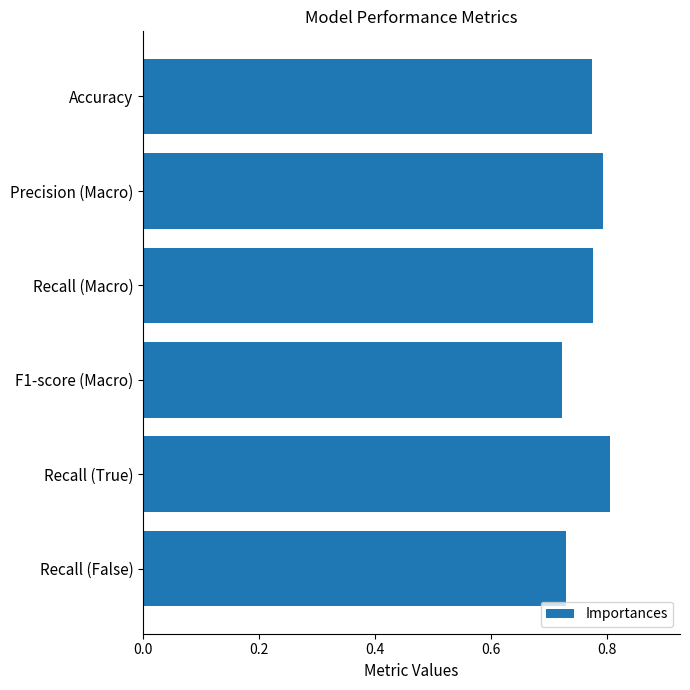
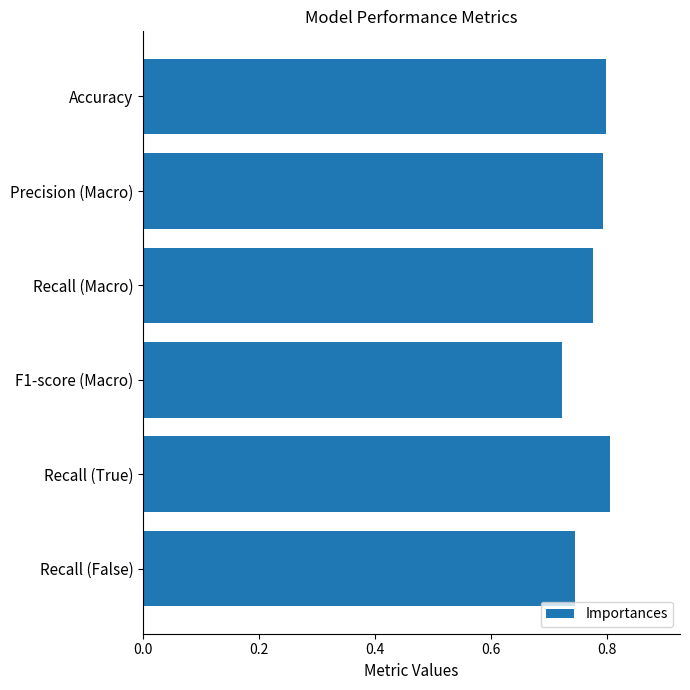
  {
-   "Accuracy": 0.77,
+   "Accuracy": 0.80,
    "Precision (Macro)": 0.79,
    "Recall (Macro)": 0.78,
    "F1-score (Macro)": 0.72,
    "Recall (True)": 0.81,
-   "Recall (False)": 0.73
+   "Recall (False)": 0.75
  }
